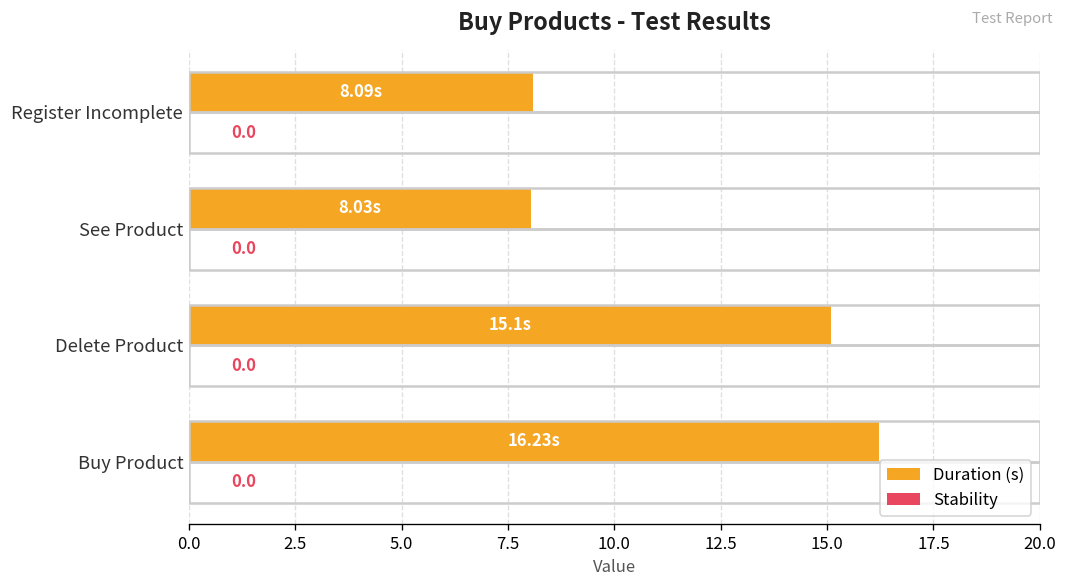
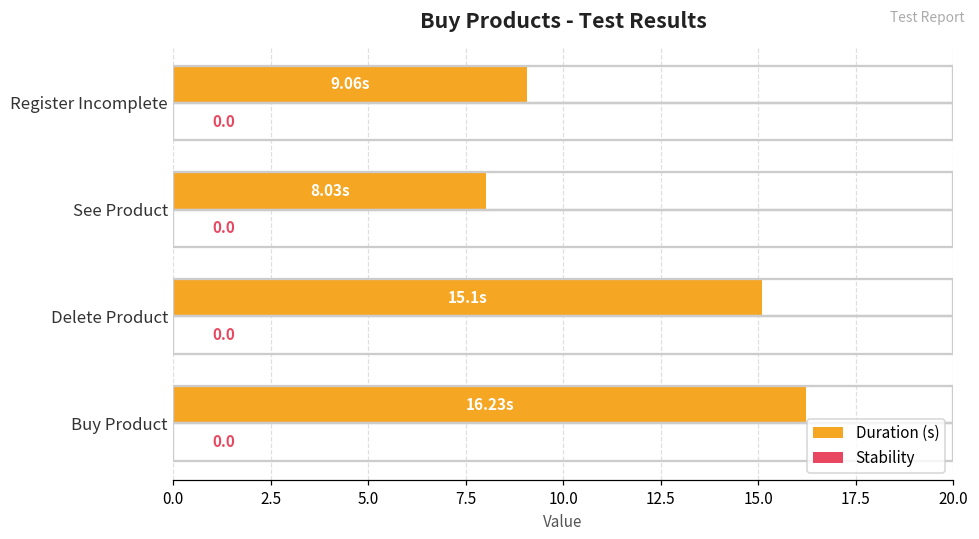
  {
    "Duration (s)": {
-     "Register Incomplete": "8.09s",
+     "Register Incomplete": "9.06s",
      "See Product": "8.03s",
      "Delete Product": "15.1s",
      "Buy Product": "16.23s"
    },
    "Stability": {
      "Register Incomplete": "0.0",
      "See Product": "0.0",
      "Delete Product": "0.0",
      "Buy Product": "0.0"
    }
  }
